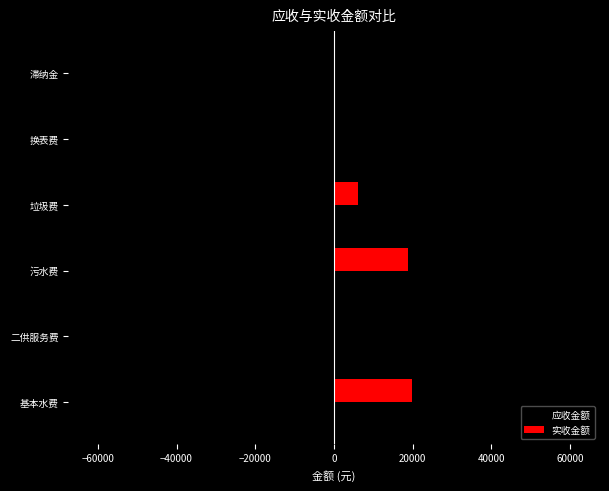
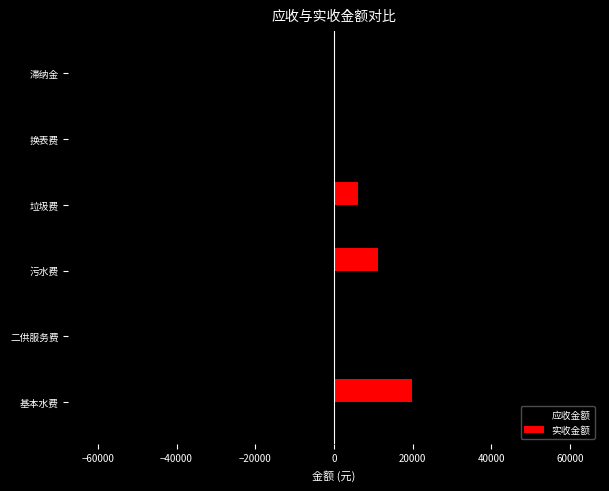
  {
    "应收金额": {
      "滞纳金": -2000,
      "换表费": 0,
      "垃圾费": -11000,
      "污水费": -28000,
      "二供服务费": -3000,
      "基本水费": -59000
    },
    "实收金额": {
      "换表费": 0,
      "垃圾费": 6000,
-     "污水费": 19000,
+     "污水费": 11000,
      "二供服务费": 0,
      "基本水费": 20000
    }
  }
